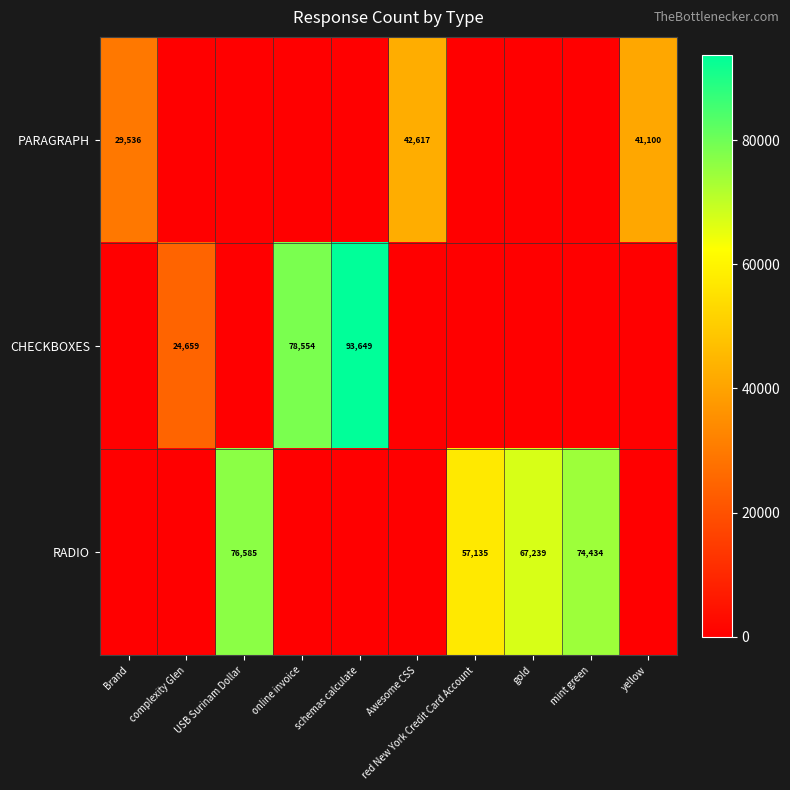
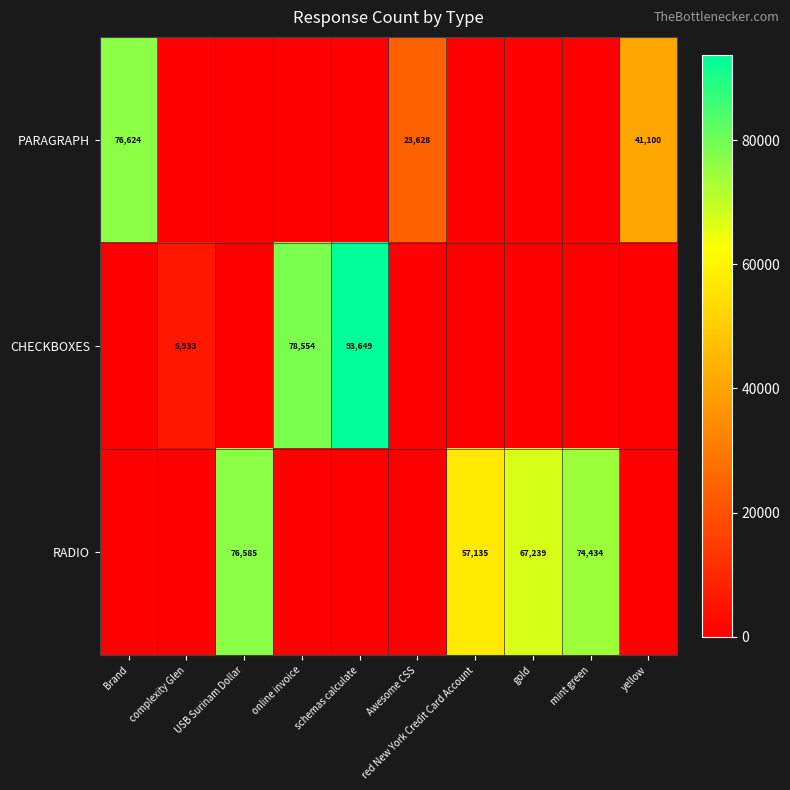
  {
    "PARAGRAPH": {
-     "Brand": "29,536",
-     "Awesome CSS": "42,617",
+     "Brand": "76,624",
+     "Awesome CSS": "23,628",
      "yellow": "41,100"
    },
    "CHECKBOXES": {
-     "complexity Glen": "24,659",
+     "complexity Glen": "5,933",
      "online invoice": "78,554",
      "schemas calculate": "93,649"
    },
    "RADIO": {
      "USB Surinam Dollar": "76,585",
      "red New York Credit Card Account": "57,135",
      "gold": "67,239",
      "mint green": "74,434"
    }
  }
